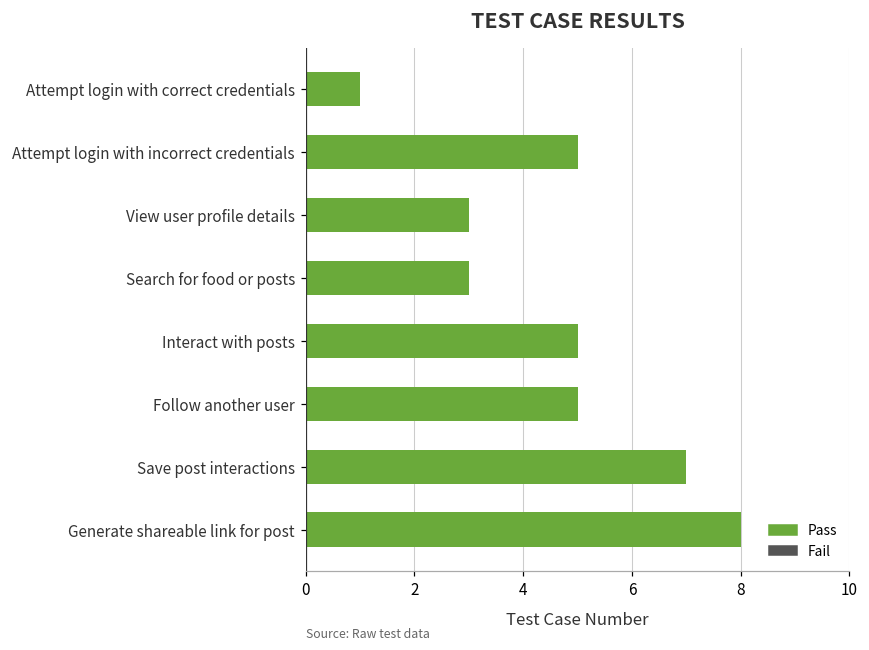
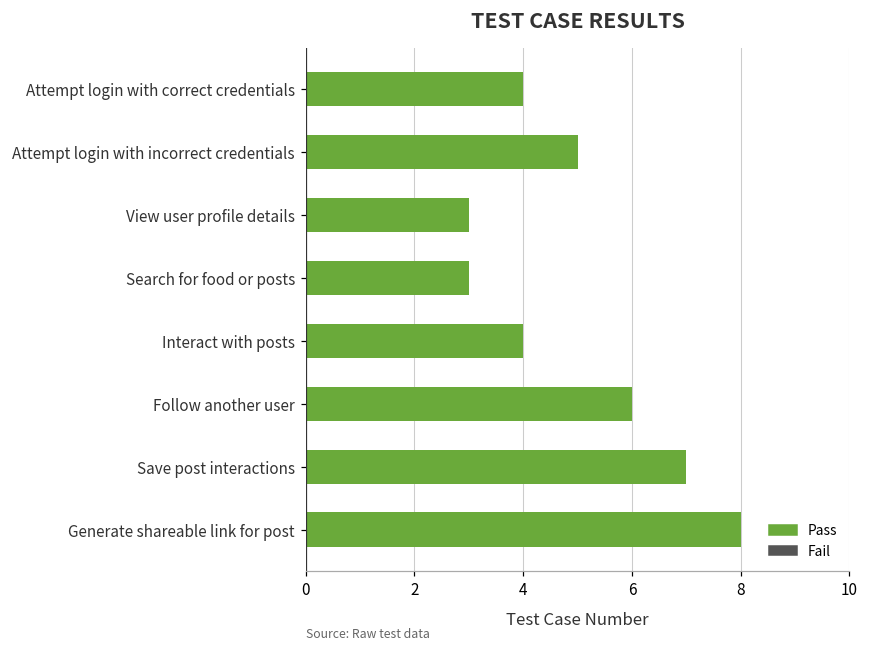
  {
-   "Attempt login with correct credentials": 1,
+   "Attempt login with correct credentials": 4,
    "Attempt login with incorrect credentials": 5,
    "View user profile details": 3,
    "Search for food or posts": 3,
-   "Interact with posts": 5,
-   "Follow another user": 5,
+   "Interact with posts": 4,
+   "Follow another user": 6,
    "Save post interactions": 7,
    "Generate shareable link for post": 8
  }
